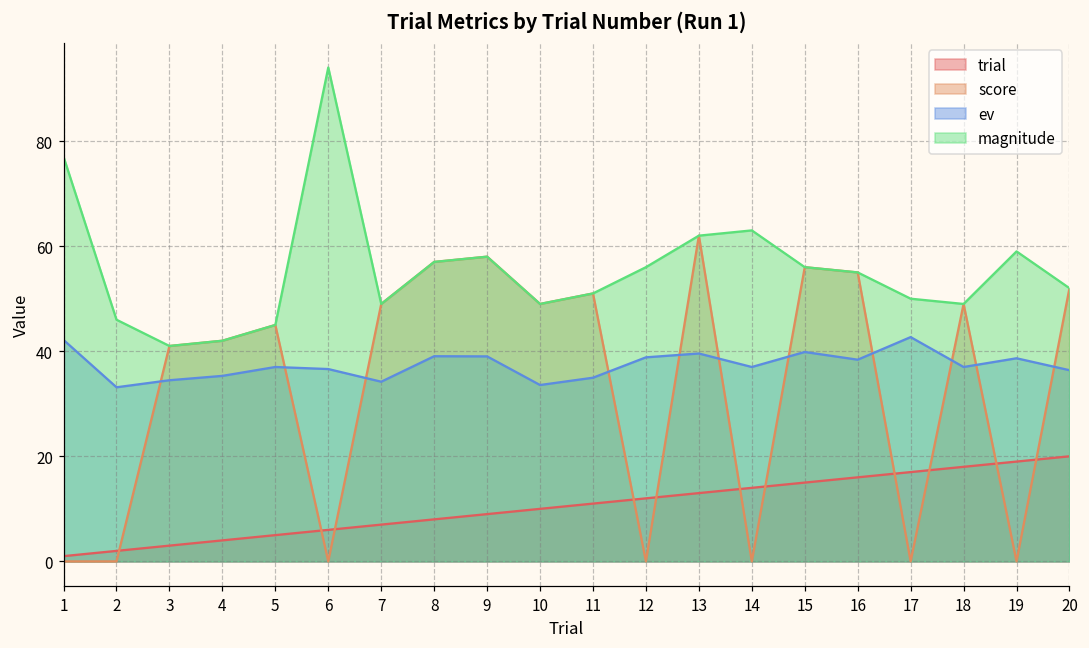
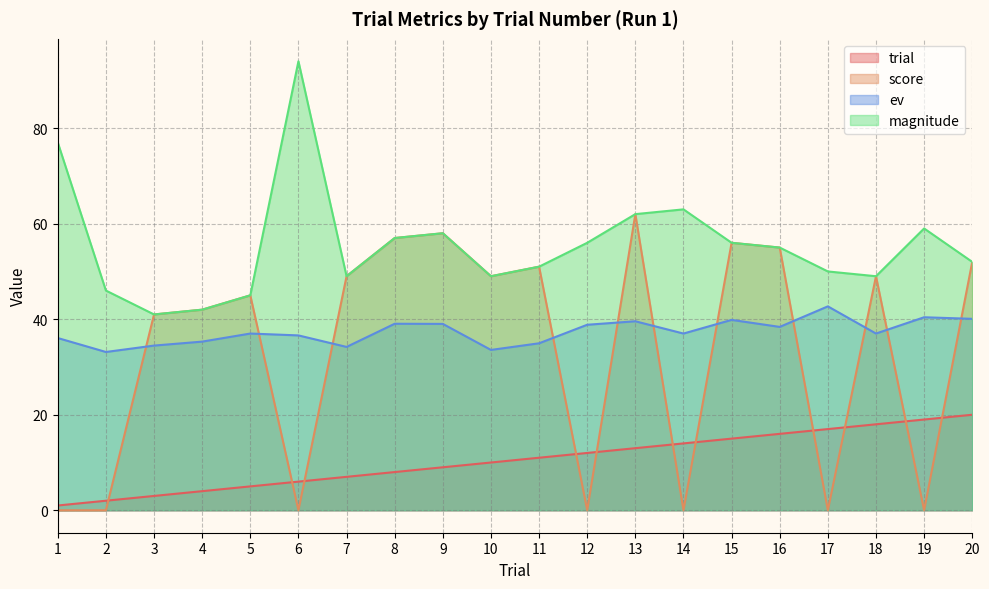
  {
    "ev": {
-     "1": 42,
+     "1": 36,
      "2": 33,
      "3": 34,
      "4": 35,
      "5": 37,
      "6": 37,
      "7": 34,
      "8": 39,
      "9": 39,
      "10": 34,
      "11": 35,
      "12": 39,
      "13": 40,
      "14": 37,
      "15": 40,
      "16": 38,
      "17": 43,
      "18": 37,
-     "19": 39,
-     "20": 36
+     "19": 40,
+     "20": 40
    },
    "magnitude": {
      "1": 77,
      "2": 46,
      "6": 94,
      "12": 56,
      "14": 63,
      "17": 50,
      "19": 59
    }
  }
